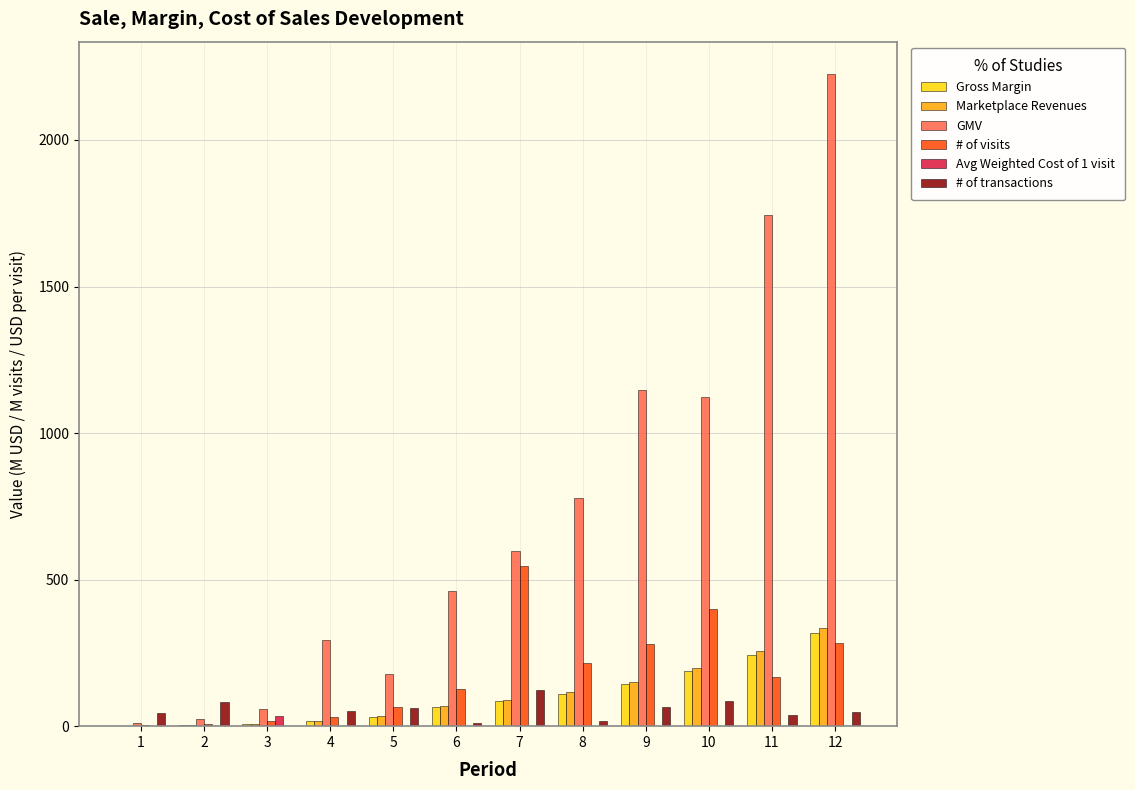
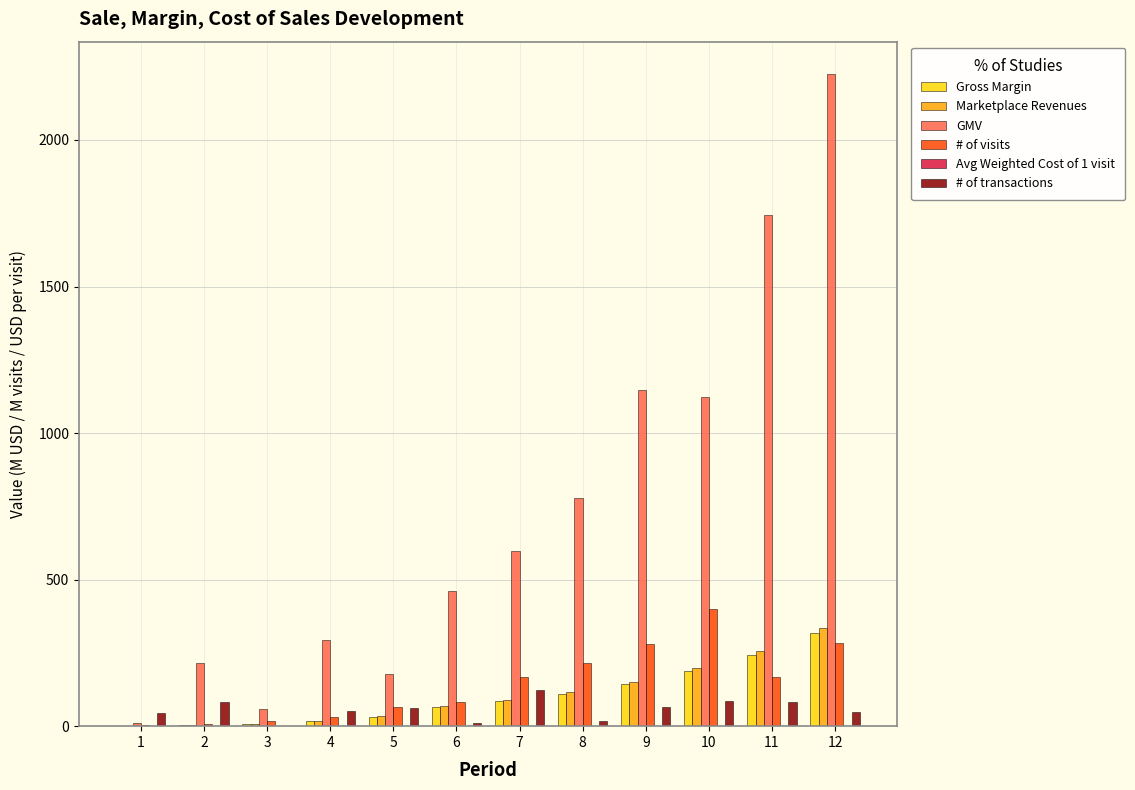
  {
    "GMV": {
      "1": 10,
-     "2": 20,
+     "2": 220,
      "3": 60,
      "4": 290,
      "5": 180,
      "6": 460,
      "7": 600,
      "8": 780,
      "9": 1150,
      "10": 1120,
      "11": 1750,
      "12": 2220
    },
    "# of visits": {
      "3": 20,
      "4": 30,
      "5": 60,
-     "6": 130,
-     "7": 550,
+     "6": 80,
+     "7": 170,
      "8": 220,
      "9": 280,
      "10": 400,
      "11": 170,
      "12": 280
    },
    "Avg Weighted Cost of 1 visit": {
-     "3": 30
+     "3": 0
    },
    "# of transactions": {
      "1": 40,
      "2": 80,
      "4": 50,
      "5": 60,
      "6": 10,
      "7": 120,
      "8": 20,
      "9": 70,
      "10": 90,
-     "11": 40,
+     "11": 80,
      "12": 50
    }
  }
